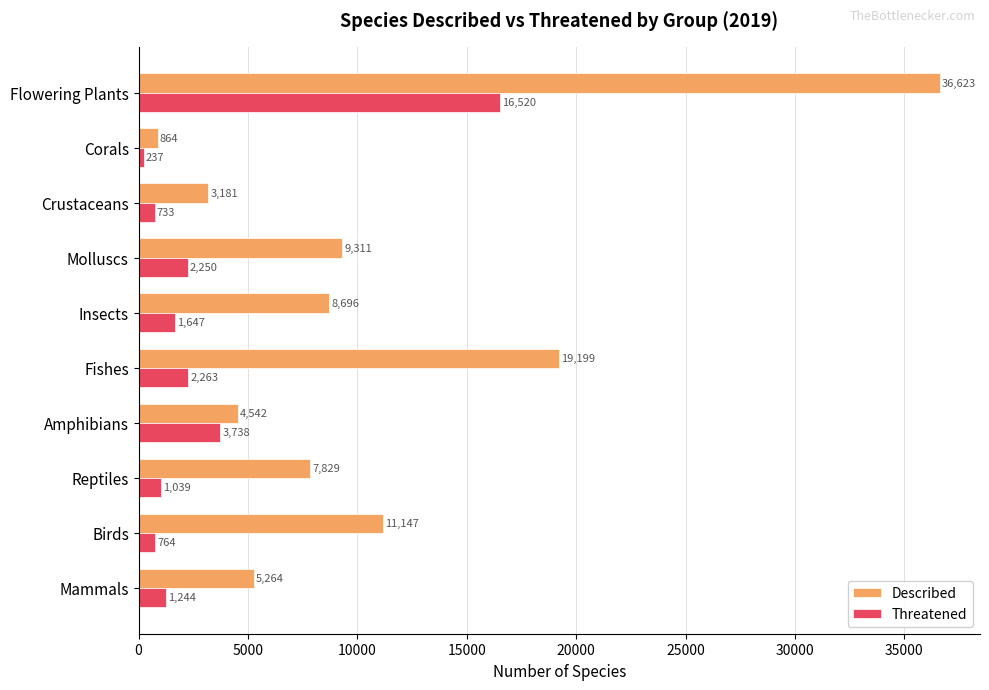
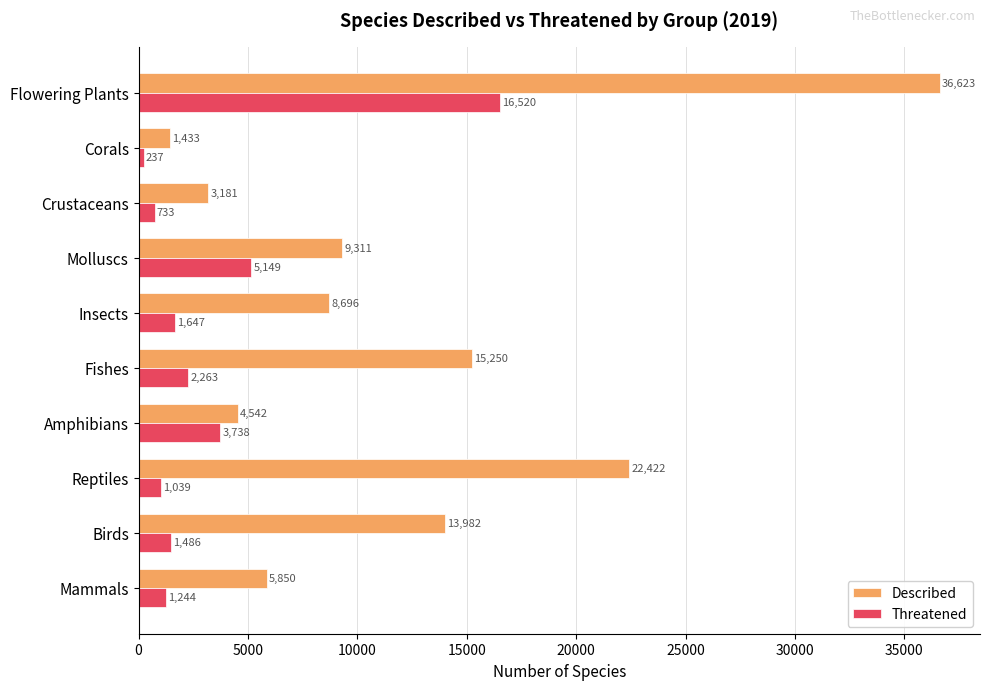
  {
    "Described": {
      "Flowering Plants": "36,623",
-     "Corals": "864",
+     "Corals": "1,433",
      "Crustaceans": "3,181",
      "Molluscs": "9,311",
      "Insects": "8,696",
-     "Fishes": "19,199",
+     "Fishes": "15,250",
      "Amphibians": "4,542",
-     "Reptiles": "7,829",
-     "Birds": "11,147",
-     "Mammals": "5,264"
+     "Reptiles": "22,422",
+     "Birds": "13,982",
+     "Mammals": "5,850"
    },
    "Threatened": {
      "Flowering Plants": "16,520",
      "Corals": "237",
      "Crustaceans": "733",
-     "Molluscs": "2,250",
+     "Molluscs": "5,149",
      "Insects": "1,647",
      "Fishes": "2,263",
      "Amphibians": "3,738",
      "Reptiles": "1,039",
-     "Birds": "764",
+     "Birds": "1,486",
      "Mammals": "1,244"
    }
  }
